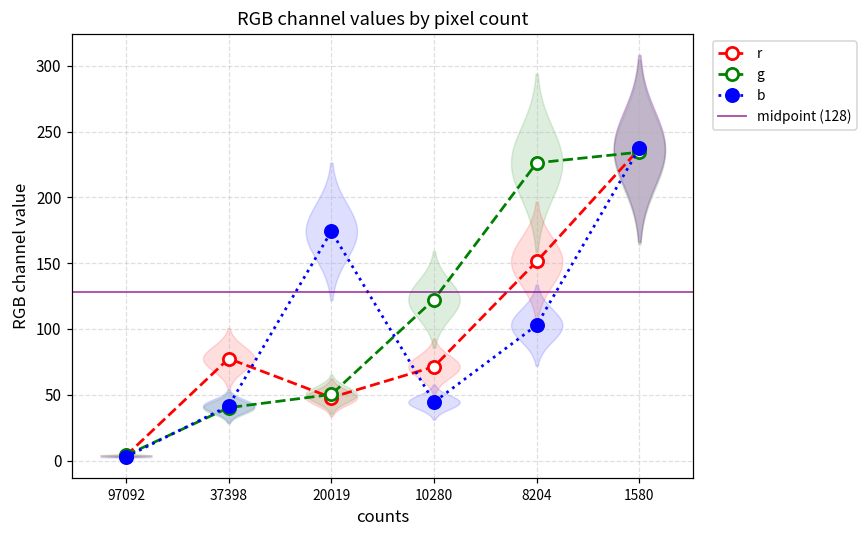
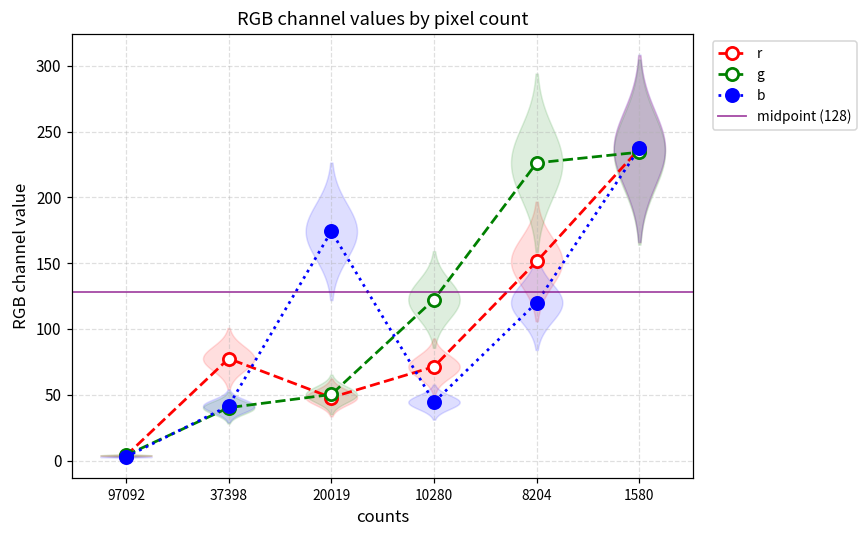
  {
    "r": {
      "37398": 77,
      "20019": 48,
      "10280": 71,
      "8204": 151
    },
    "g": {
      "20019": 50,
      "10280": 122,
      "8204": 226,
      "1580": 234
    },
    "b": {
      "20019": 174,
      "10280": 44,
-     "8204": 103
+     "8204": 120
    }
  }
